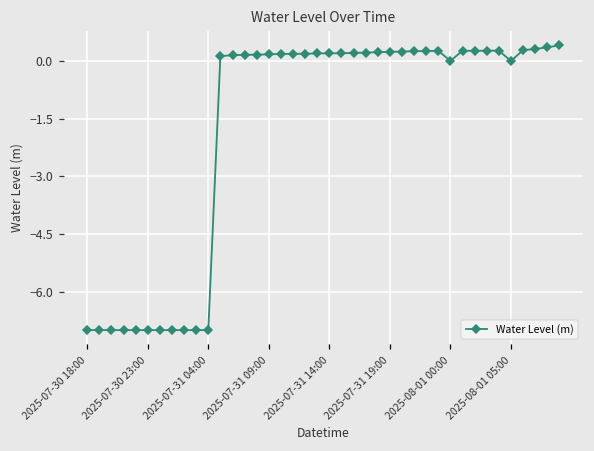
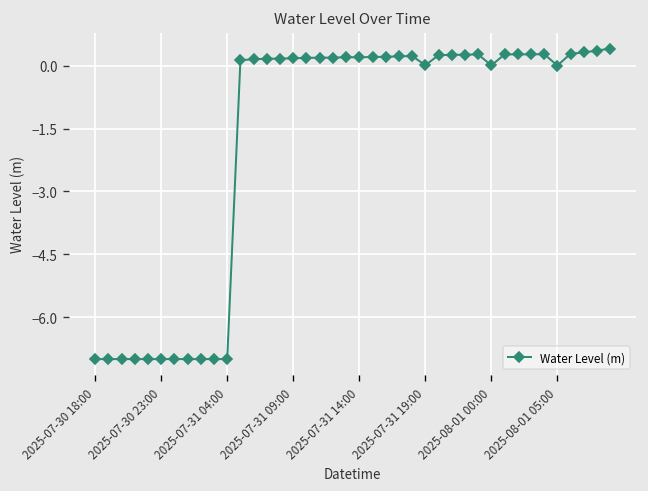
  {
    "2025-07-30 18:00": -7.0,
    "2025-07-30 23:00": -7.0,
    "2025-07-31 04:00": -7.0,
    "2025-07-31 09:00": 0.2,
    "2025-07-31 14:00": 0.2,
-   "2025-07-31 19:00": 0.2,
+   "2025-07-31 19:00": 0.0,
    "2025-08-01 00:00": 0.0,
    "2025-08-01 05:00": 0.0
  }
